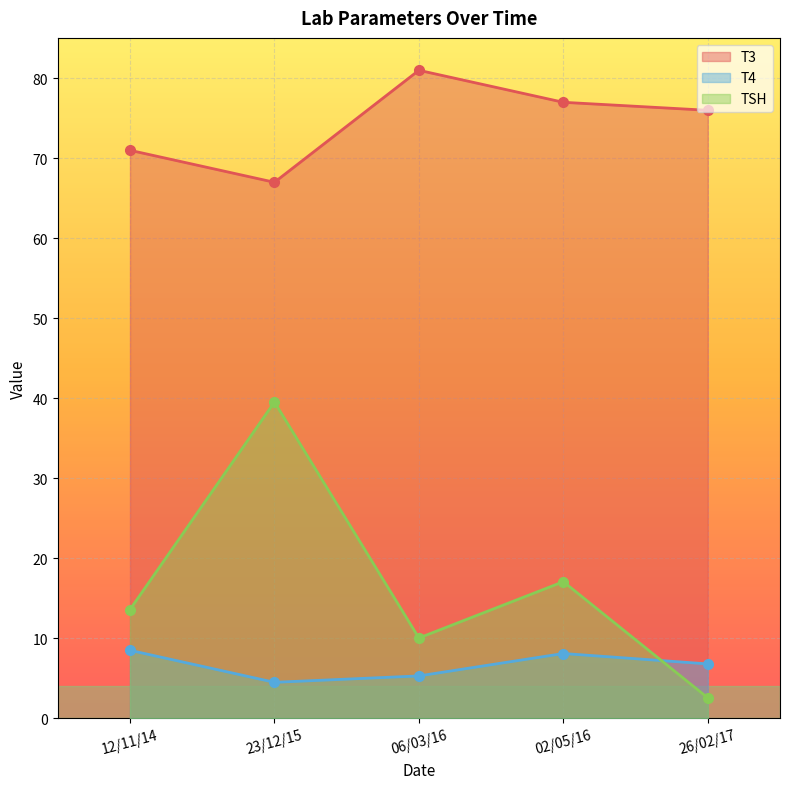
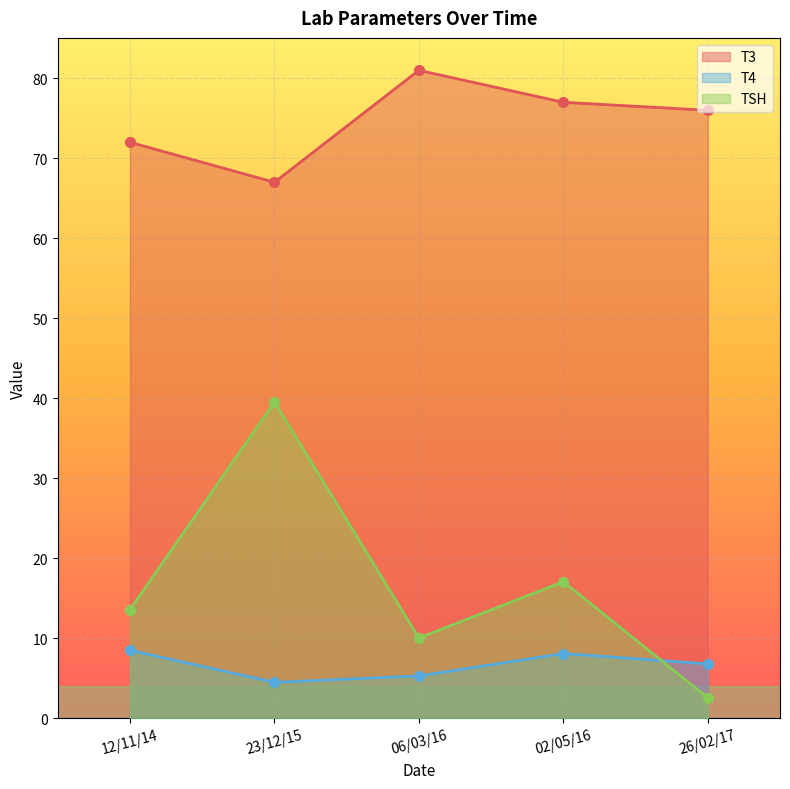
  {
    "T3": {
-     "12/11/14": 71,
+     "12/11/14": 72,
      "23/12/15": 67,
      "06/03/16": 81,
      "02/05/16": 77
    },
    "T4": {
      "12/11/14": 9,
      "23/12/15": 5,
      "06/03/16": 5,
      "02/05/16": 8,
      "26/02/17": 7
    },
    "TSH": {
      "12/11/14": 14,
      "23/12/15": 40,
      "06/03/16": 10,
      "02/05/16": 17,
      "26/02/17": 3
    }
  }
